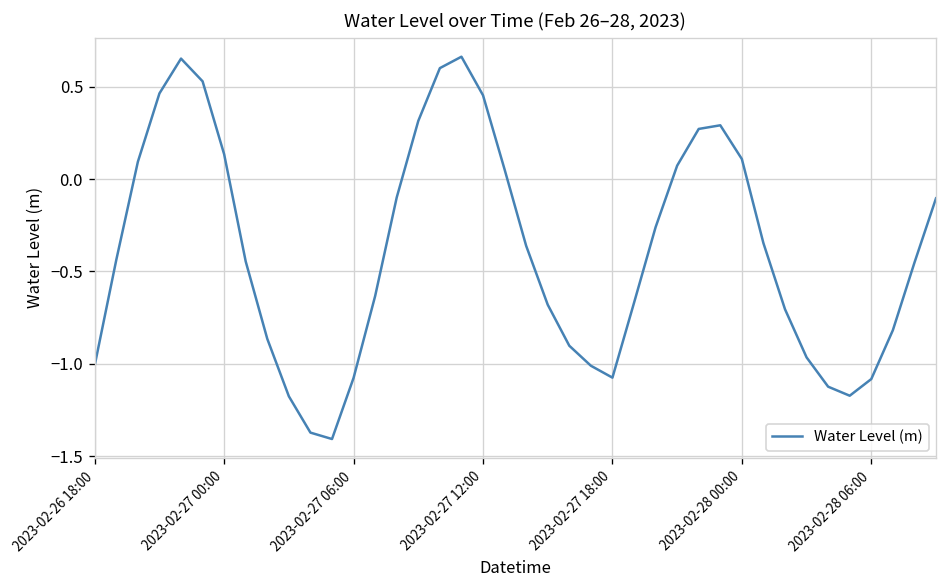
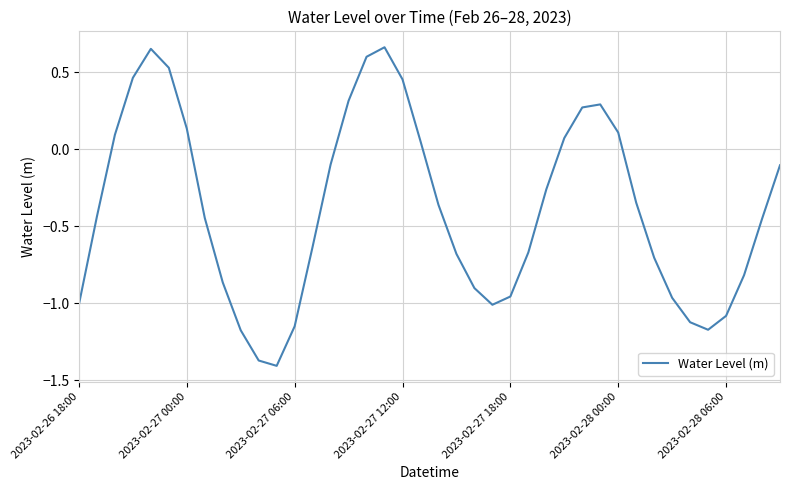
  {
    "2023-02-26 18:00": -1.01,
    "2023-02-27 00:00": 0.13,
-   "2023-02-27 06:00": -1.08,
+   "2023-02-27 06:00": -1.15,
    "2023-02-27 12:00": 0.45,
-   "2023-02-27 18:00": -1.07,
+   "2023-02-27 18:00": -0.96,
    "2023-02-28 00:00": 0.11,
    "2023-02-28 06:00": -1.08
  }
